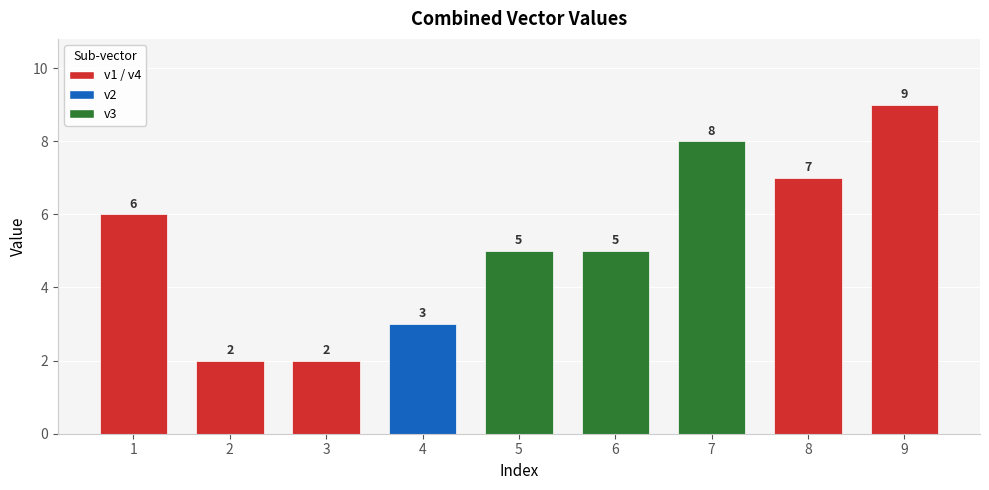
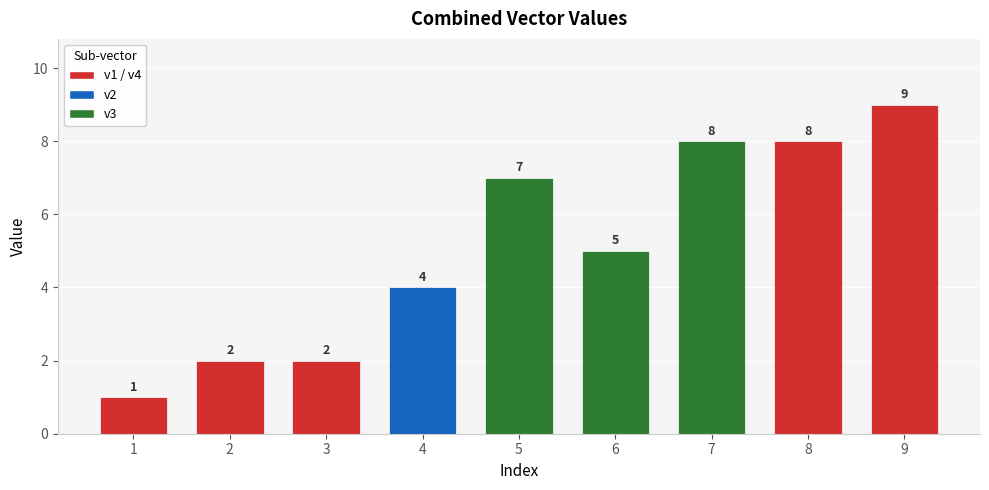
  {
-   "1": 6,
+   "1": 1,
    "2": 2,
    "3": 2,
-   "4": 3,
-   "5": 5,
+   "4": 4,
+   "5": 7,
    "6": 5,
    "7": 8,
-   "8": 7,
+   "8": 8,
    "9": 9
  }
